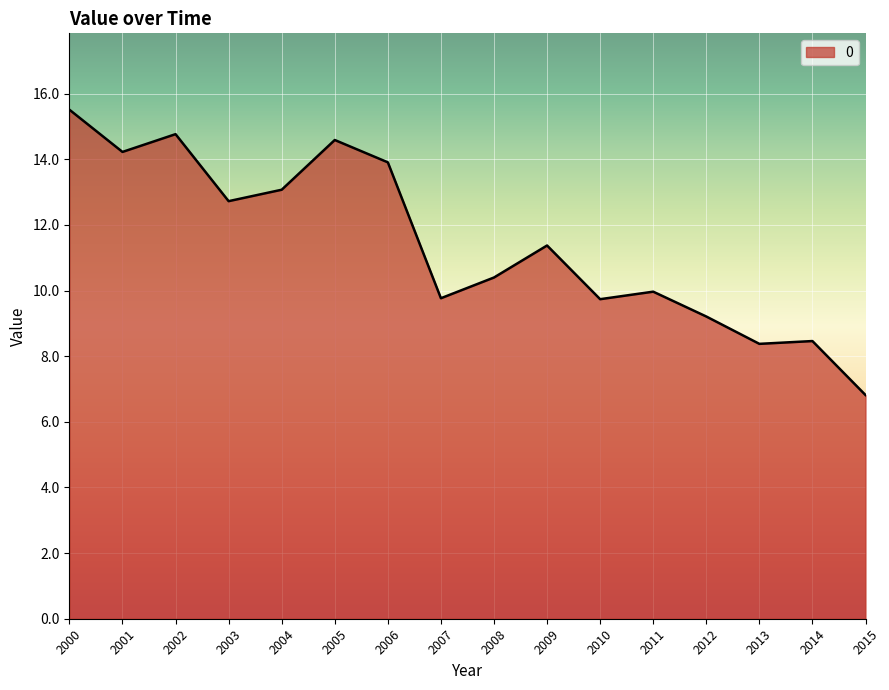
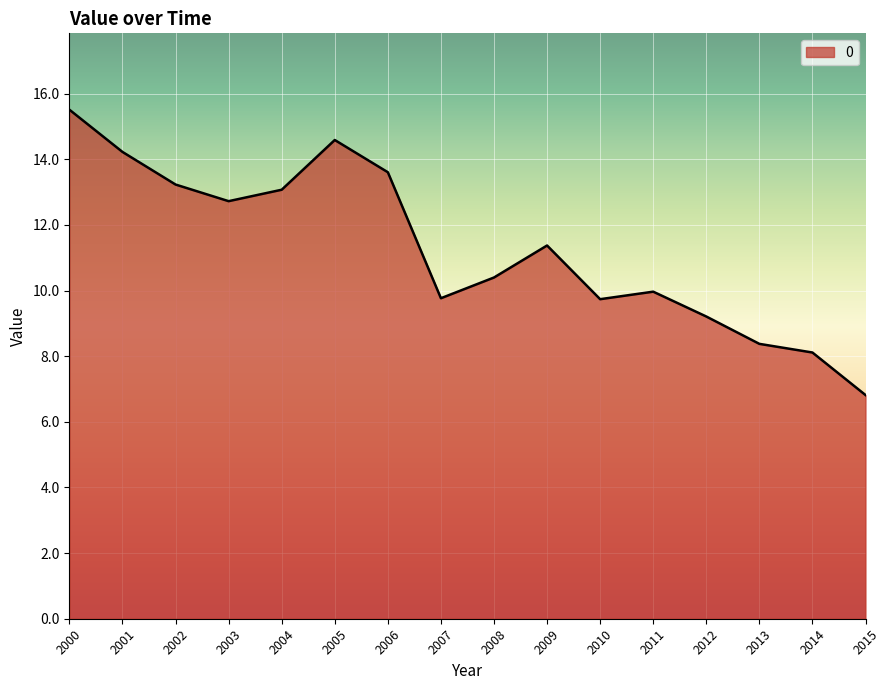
  {
    "2000": 15.5,
    "2001": 14.2,
-   "2002": 14.8,
+   "2002": 13.2,
    "2003": 12.7,
    "2004": 13.1,
    "2005": 14.6,
-   "2006": 13.9,
+   "2006": 13.6,
    "2007": 9.8,
    "2008": 10.4,
    "2009": 11.4,
    "2010": 9.7,
    "2011": 10.0,
    "2012": 9.2,
    "2013": 8.4,
-   "2014": 8.5,
+   "2014": 8.1,
    "2015": 6.8
  }
